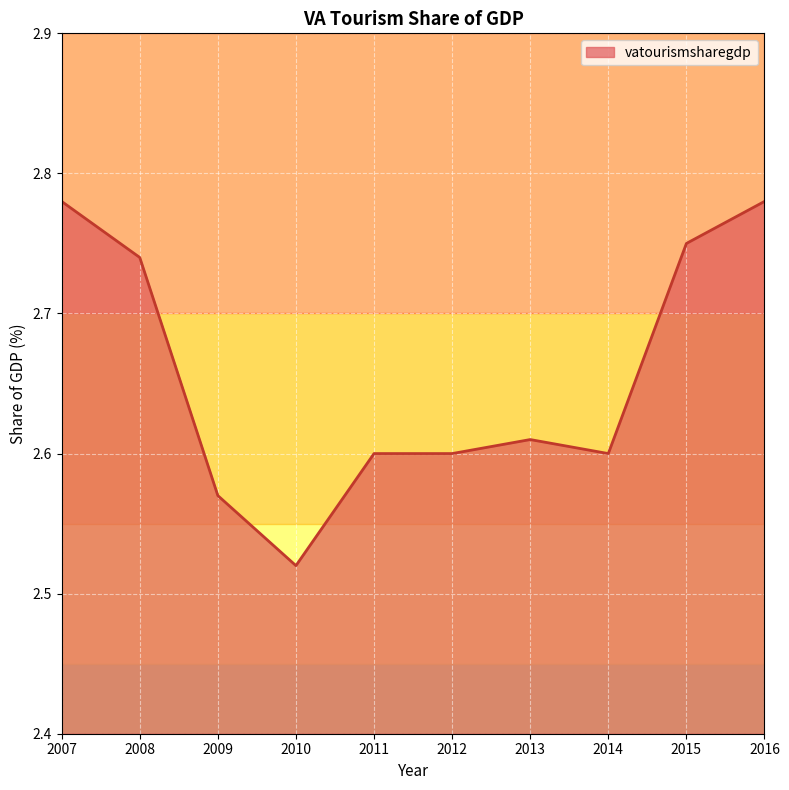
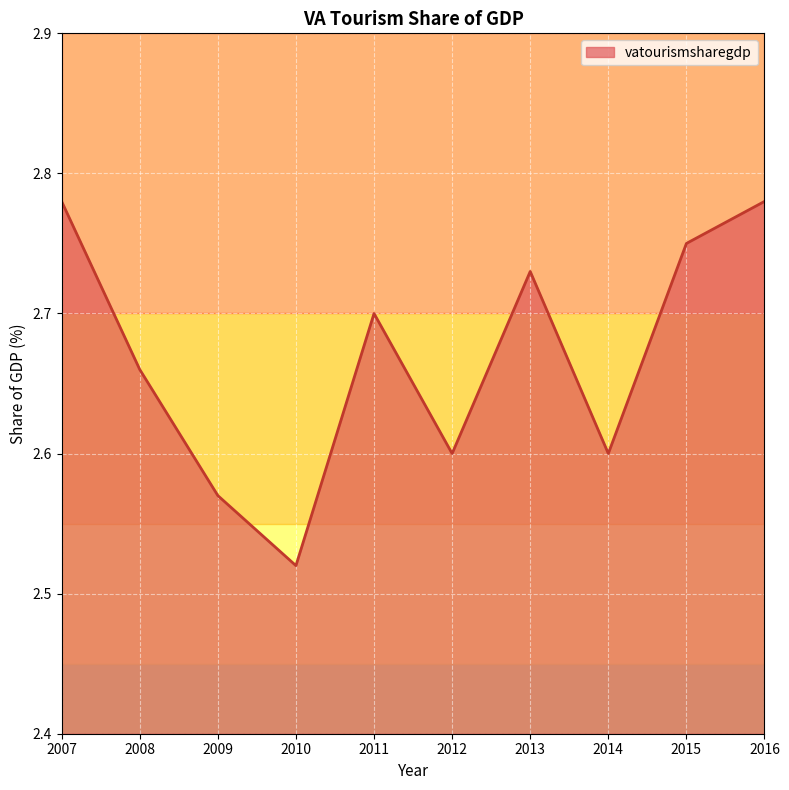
  {
    "2007": 2.78,
-   "2008": 2.74,
+   "2008": 2.66,
    "2009": 2.57,
    "2010": 2.52,
-   "2011": 2.6,
+   "2011": 2.7,
    "2012": 2.60,
-   "2013": 2.61,
+   "2013": 2.73,
    "2014": 2.60,
    "2015": 2.75,
    "2016": 2.78
  }
